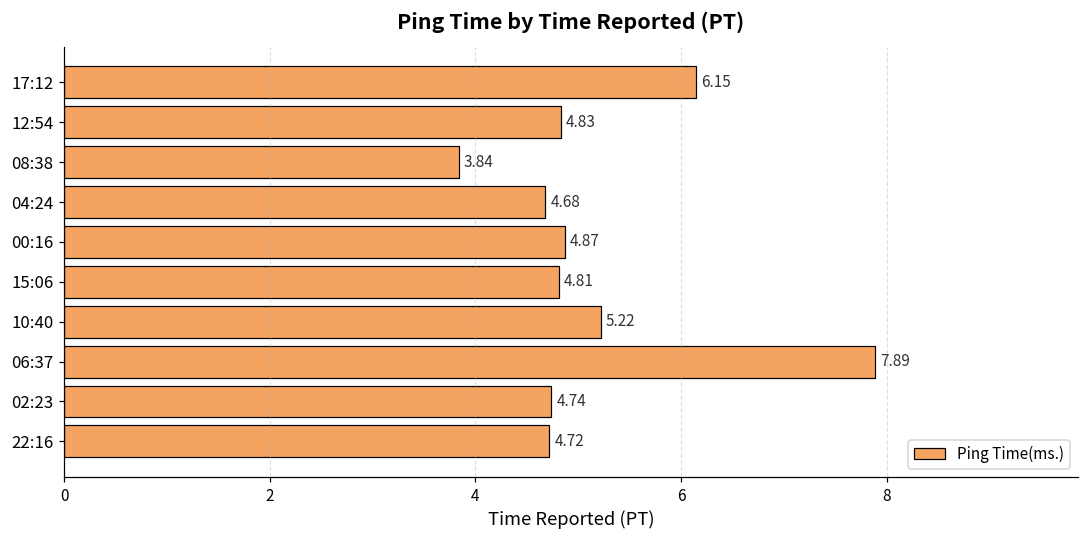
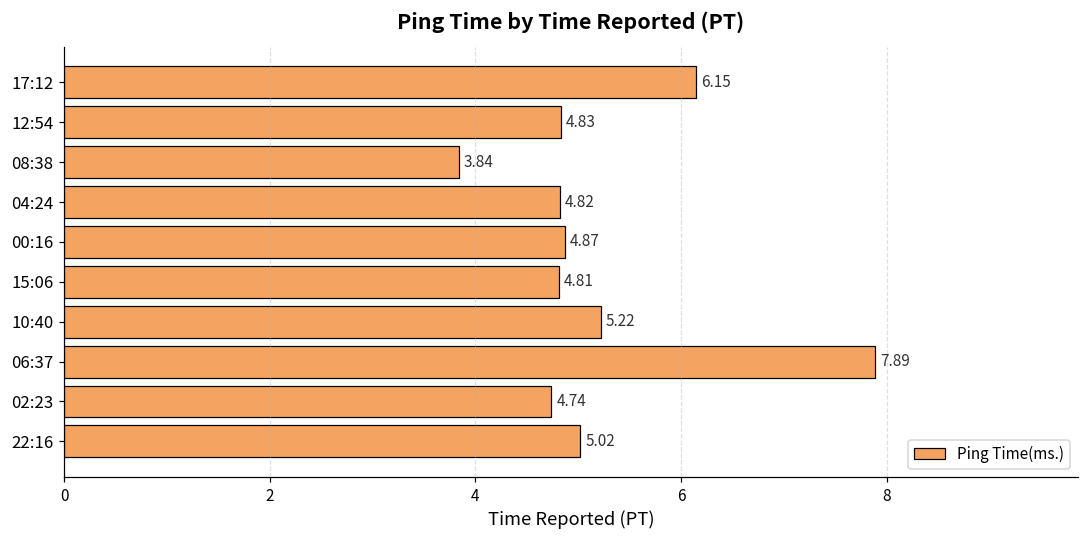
  {
    "17:12": 6.15,
    "12:54": 4.83,
    "08:38": 3.84,
-   "04:24": 4.68,
+   "04:24": 4.82,
    "00:16": 4.87,
    "15:06": 4.81,
    "10:40": 5.22,
    "06:37": 7.89,
    "02:23": 4.74,
-   "22:16": 4.72
+   "22:16": 5.02
  }
